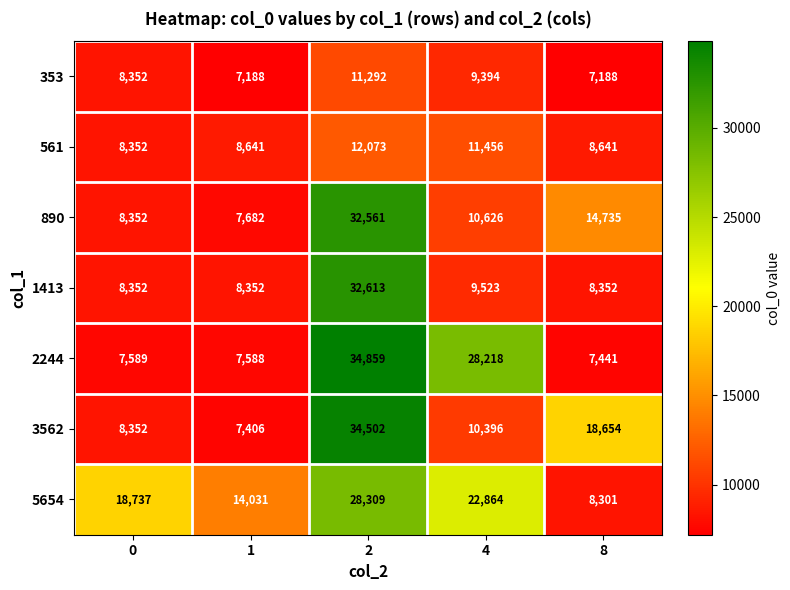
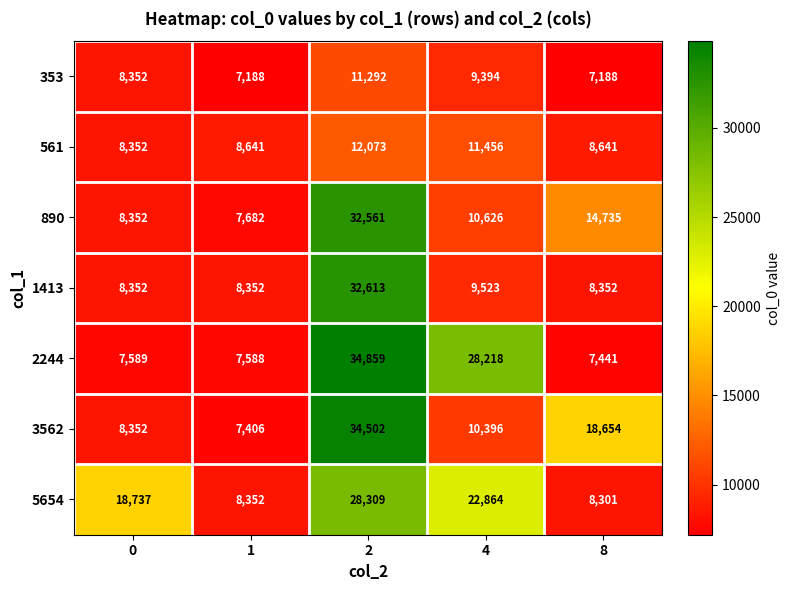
  {
    "353": {
      "0": "8,352",
      "1": "7,188",
      "2": "11,292",
      "4": "9,394",
      "8": "7,188"
    },
    "561": {
      "0": "8,352",
      "1": "8,641",
      "2": "12,073",
      "4": "11,456",
      "8": "8,641"
    },
    "890": {
      "0": "8,352",
      "1": "7,682",
      "2": "32,561",
      "4": "10,626",
      "8": "14,735"
    },
    "1413": {
      "0": "8,352",
      "1": "8,352",
      "2": "32,613",
      "4": "9,523",
      "8": "8,352"
    },
    "2244": {
      "0": "7,589",
      "1": "7,588",
      "2": "34,859",
      "4": "28,218",
      "8": "7,441"
    },
    "3562": {
      "0": "8,352",
      "1": "7,406",
      "2": "34,502",
      "4": "10,396",
      "8": "18,654"
    },
    "5654": {
      "0": "18,737",
-     "1": "14,031",
+     "1": "8,352",
      "2": "28,309",
      "4": "22,864",
      "8": "8,301"
    }
  }
